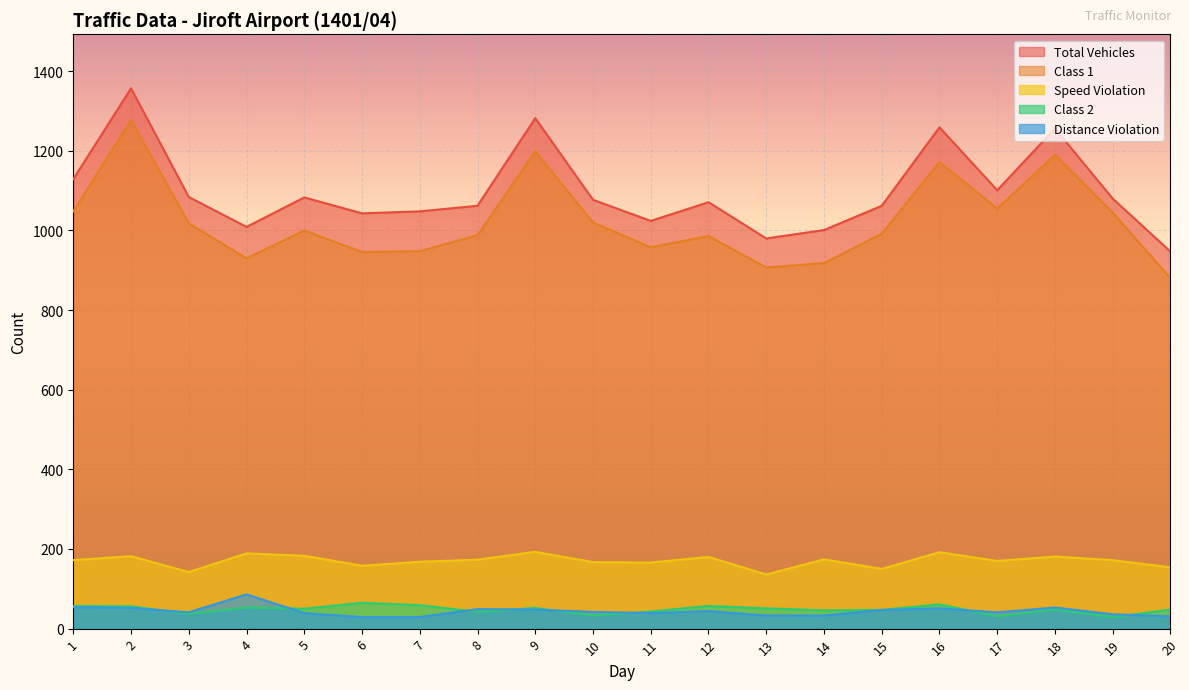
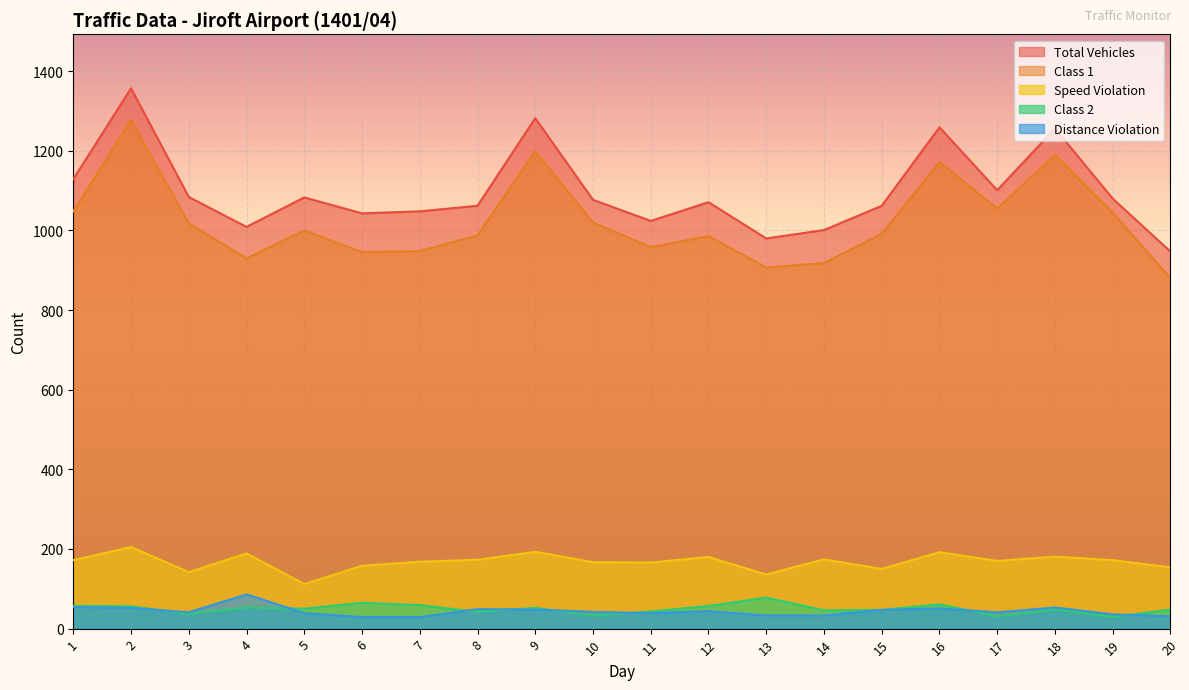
  {
    "Speed Violation": {
      "1": 170,
-     "2": 180,
+     "2": 210,
      "3": 140,
      "4": 190,
-     "5": 180,
+     "5": 110,
      "6": 160,
      "7": 170,
      "8": 170,
      "9": 190,
      "10": 170,
      "11": 170,
      "12": 180,
      "13": 140,
      "14": 170,
      "15": 150,
      "16": 190,
      "17": 170,
      "18": 180,
      "19": 170,
      "20": 150
    },
    "Class 2": {
      "4": 50,
      "5": 50,
      "6": 70,
      "7": 60,
      "8": 40,
      "10": 30,
      "12": 60,
-     "13": 50,
+     "13": 80,
      "14": 50,
      "16": 60,
      "17": 30,
      "19": 30,
      "20": 50
    },
    "Distance Violation": {
      "4": 90,
      "5": 40,
      "6": 30,
      "7": 30,
      "8": 50,
      "10": 40,
      "12": 40,
      "13": 30,
      "14": 30,
      "16": 50,
      "17": 40,
      "19": 40,
      "20": 30
    }
  }
